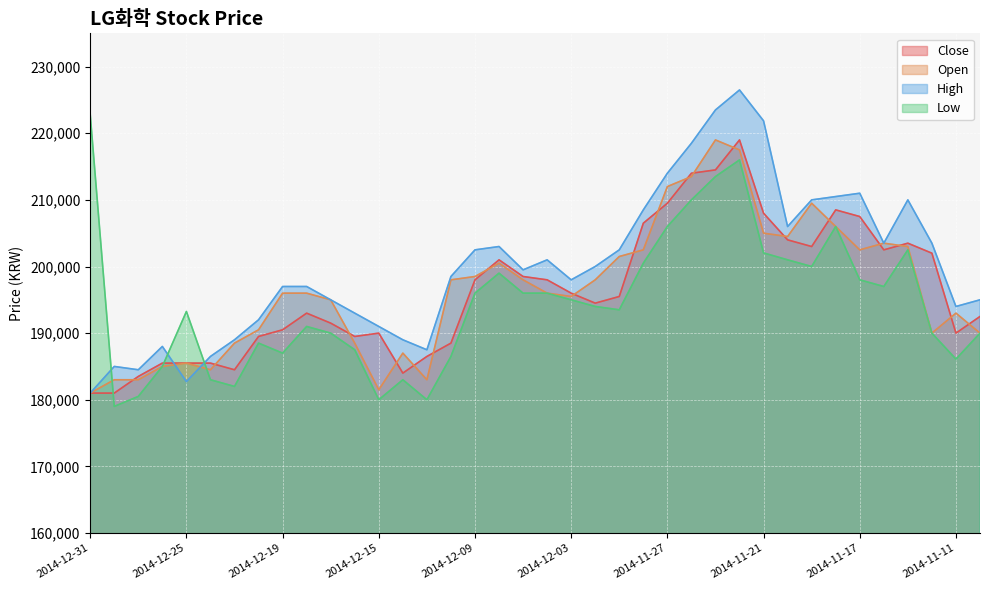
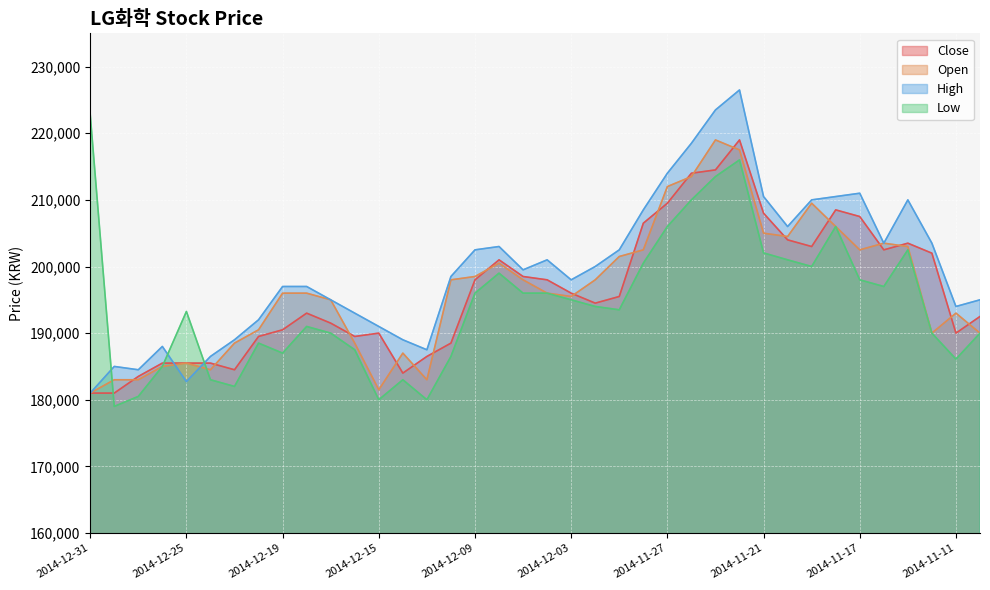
  {
    "High": {
      "2014-12-25": "183,000",
      "2014-12-19": "197,000",
      "2014-12-15": "191,000",
      "2014-12-09": "203,000",
      "2014-12-03": "198,000",
      "2014-11-27": "214,000",
-     "2014-11-21": "222,000",
+     "2014-11-21": "211,000",
      "2014-11-17": "211,000",
      "2014-11-11": "194,000"
    },
    "Low": {
      "2014-12-31": "223,000",
      "2014-12-25": "193,000",
      "2014-12-19": "187,000",
      "2014-12-15": "180,000",
      "2014-12-09": "196,000",
      "2014-12-03": "195,000",
      "2014-11-27": "206,000",
      "2014-11-21": "202,000",
      "2014-11-17": "198,000",
      "2014-11-11": "186,000"
    }
  }
